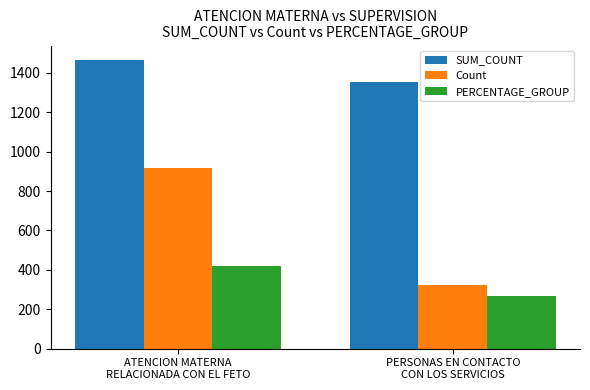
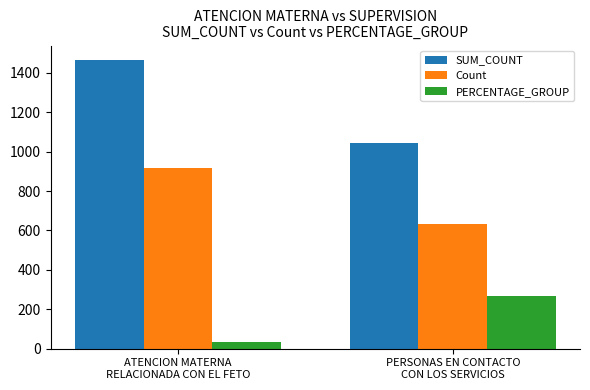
  {
    "SUM_COUNT": {
      "ATENCION MATERNA RELACIONADA CON EL FETO": 1470,
-     "PERSONAS EN CONTACTO CON LOS SERVICIOS": 1360
+     "PERSONAS EN CONTACTO CON LOS SERVICIOS": 1040
    },
    "Count": {
      "ATENCION MATERNA RELACIONADA CON EL FETO": 920,
-     "PERSONAS EN CONTACTO CON LOS SERVICIOS": 320
+     "PERSONAS EN CONTACTO CON LOS SERVICIOS": 630
    },
    "PERCENTAGE_GROUP": {
-     "ATENCION MATERNA RELACIONADA CON EL FETO": 420,
+     "ATENCION MATERNA RELACIONADA CON EL FETO": 30,
      "PERSONAS EN CONTACTO CON LOS SERVICIOS": 270
    }
  }
